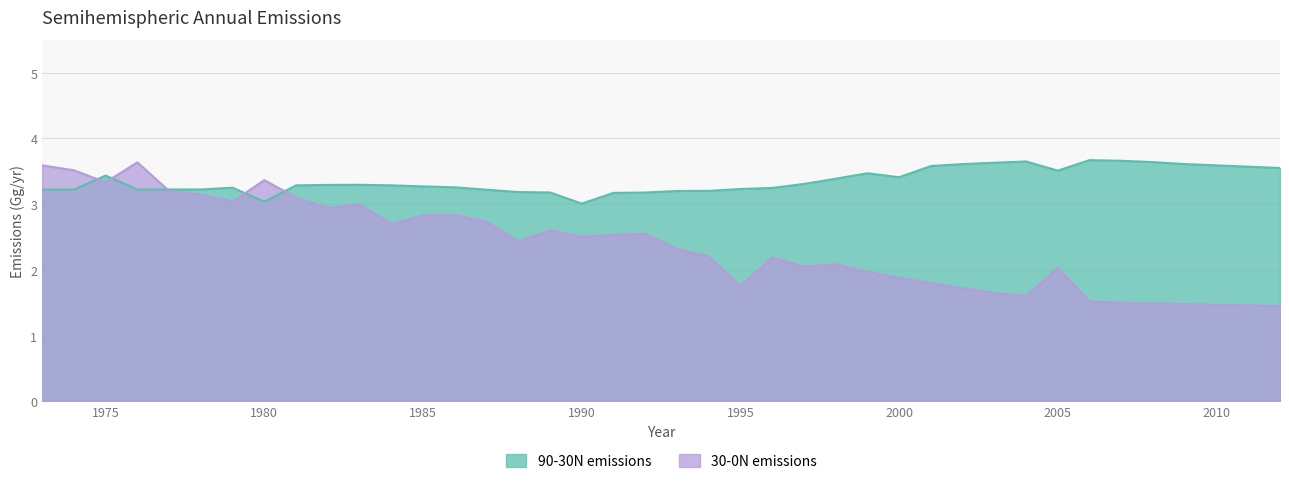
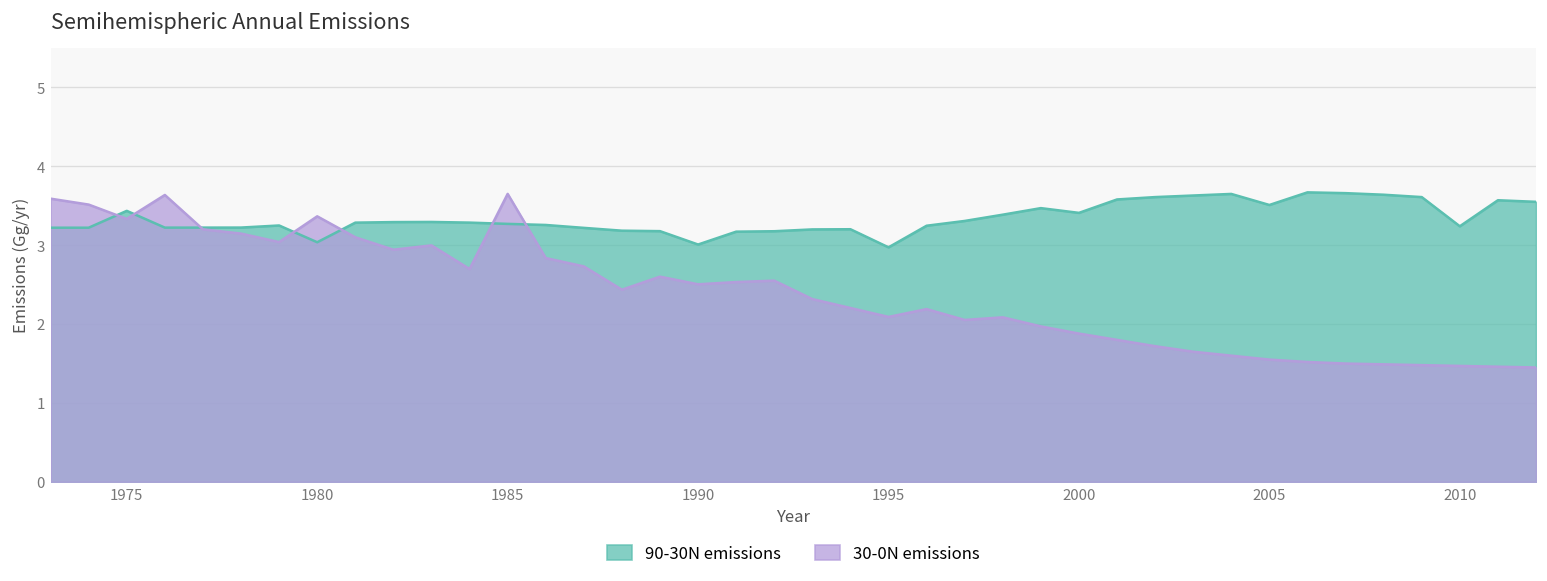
  {
    "90-30N emissions": {
      "1975": 3.4,
      "1980": 3.0,
      "1985": 3.3,
      "1990": 3.0,
-     "1995": 3.2,
+     "1995": 3.0,
      "2000": 3.4,
      "2005": 3.5,
-     "2010": 3.6
+     "2010": 3.2
    },
    "30-0N emissions": {
      "1975": 3.3,
      "1980": 3.4,
-     "1985": 2.8,
+     "1985": 3.7,
      "1990": 2.5,
-     "1995": 1.8,
+     "1995": 2.1,
      "2000": 1.9,
-     "2005": 2.0,
+     "2005": 1.6,
      "2010": 1.5
    }
  }
